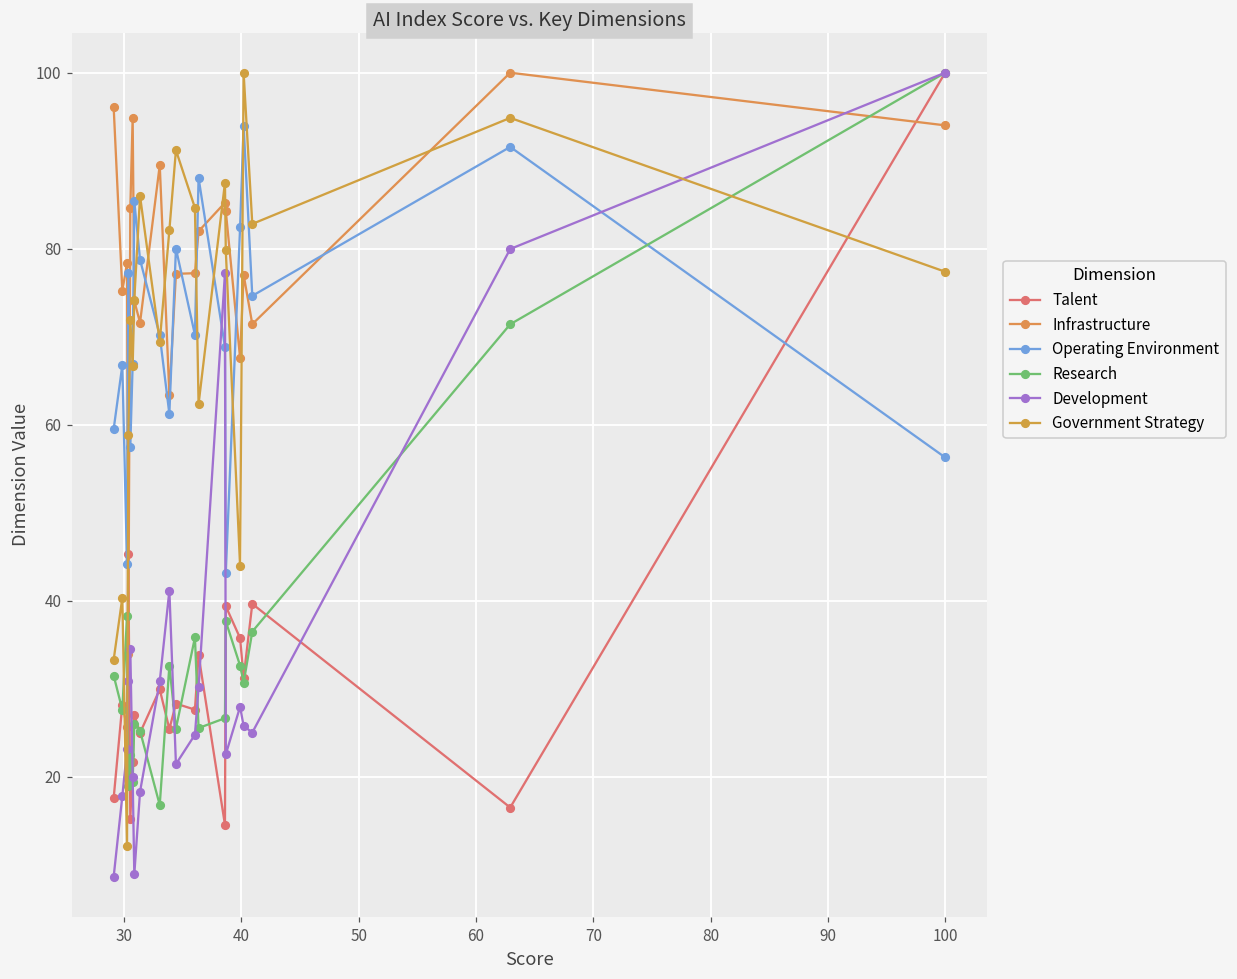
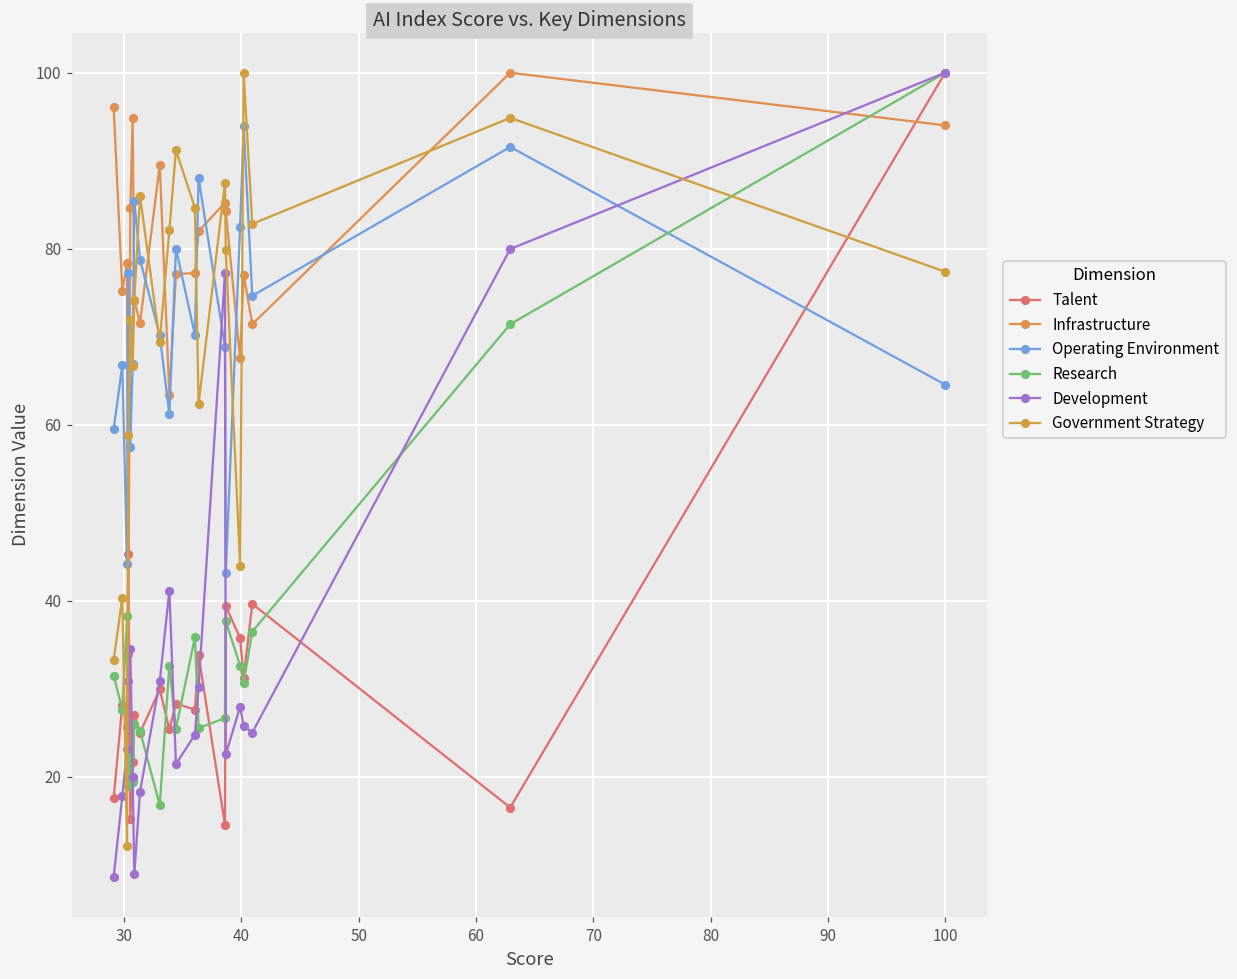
  {
    "Operating Environment": {
-     "100": 56
+     "100": 65
    }
  }
